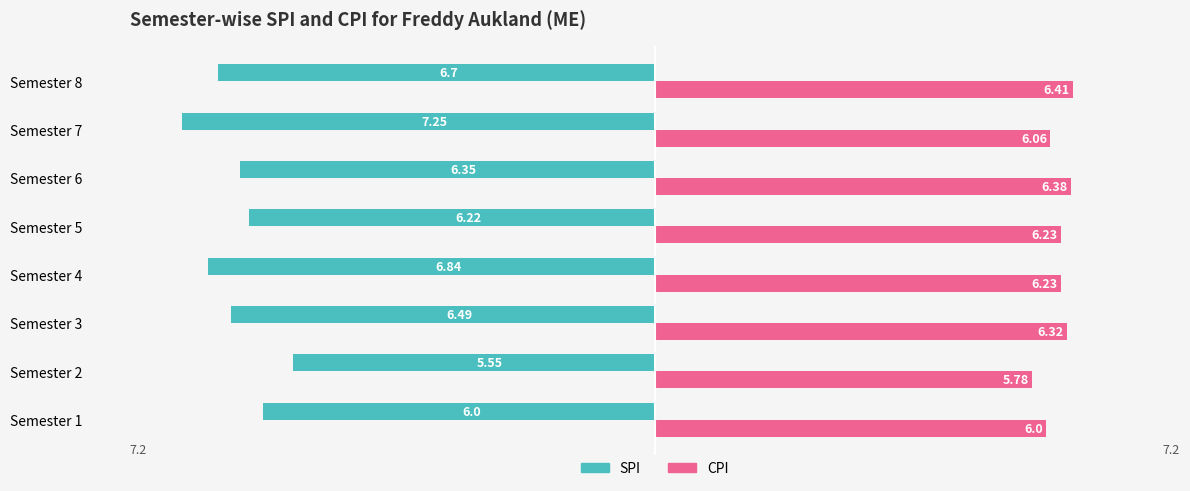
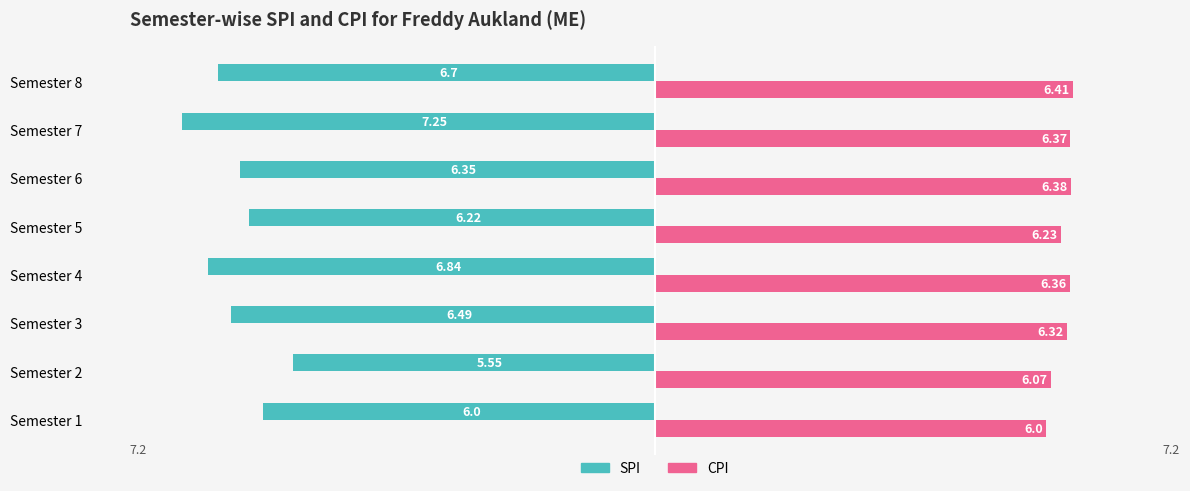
  {
    "CPI": {
      "Semester 8": 6.41,
-     "Semester 7": 6.06,
+     "Semester 7": 6.37,
      "Semester 6": 6.38,
      "Semester 5": 6.23,
-     "Semester 4": 6.23,
+     "Semester 4": 6.36,
      "Semester 3": 6.32,
-     "Semester 2": 5.78,
+     "Semester 2": 6.07,
      "Semester 1": 6.0
    }
  }
